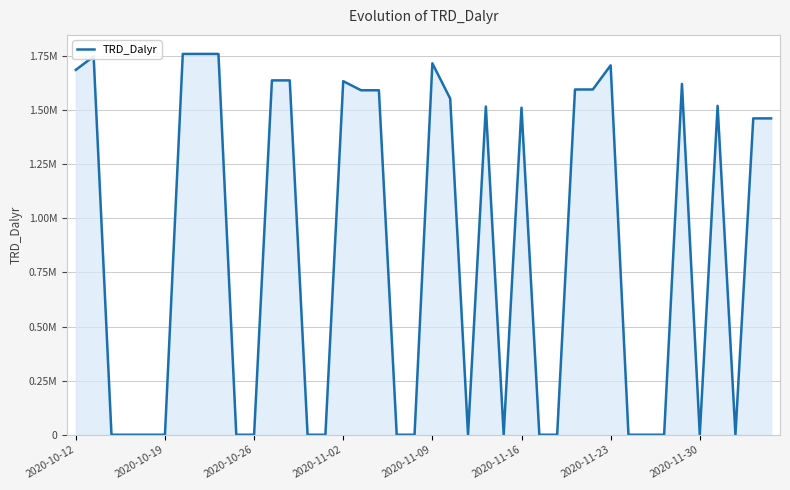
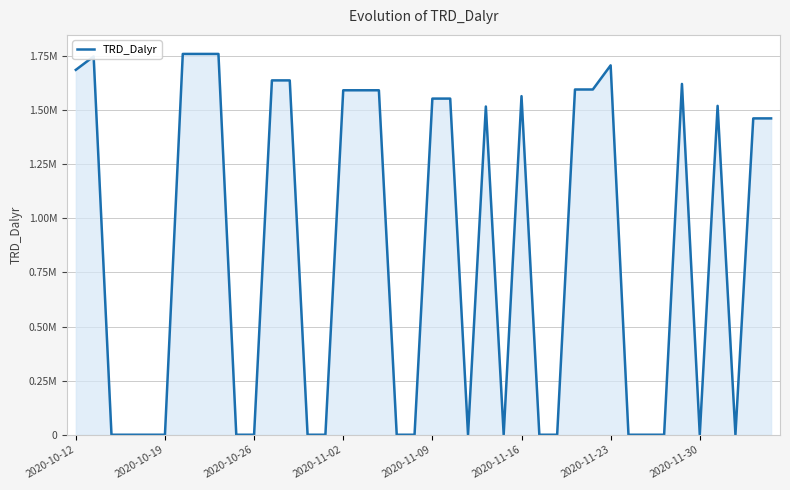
  {
    "2020-10-12": 1690000,
    "2020-10-19": 0,
    "2020-10-26": 0,
-   "2020-11-02": 1630000,
-   "2020-11-09": 1720000,
-   "2020-11-16": 1510000,
+   "2020-11-02": 1590000,
+   "2020-11-09": 1550000,
+   "2020-11-16": 1560000,
    "2020-11-23": 1710000,
    "2020-11-30": 0
  }
